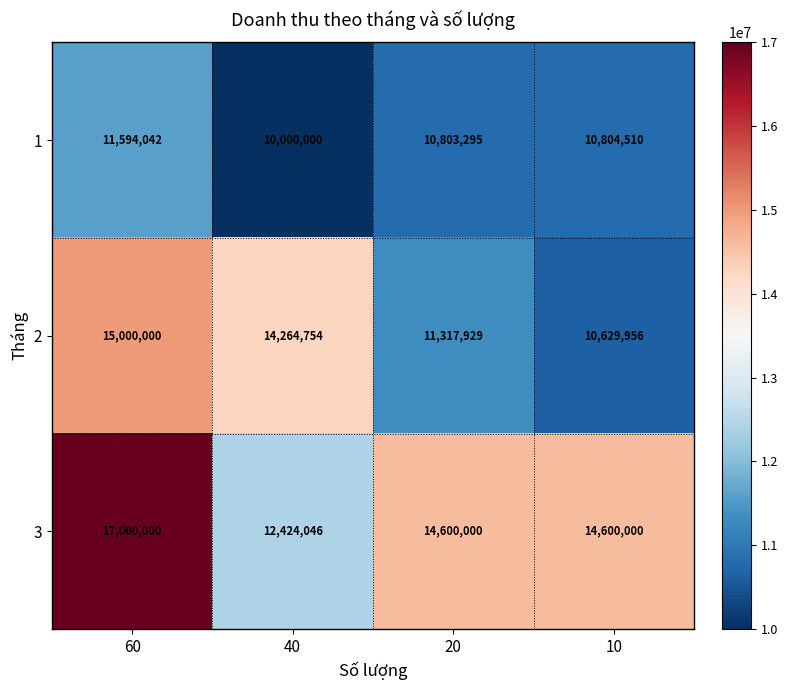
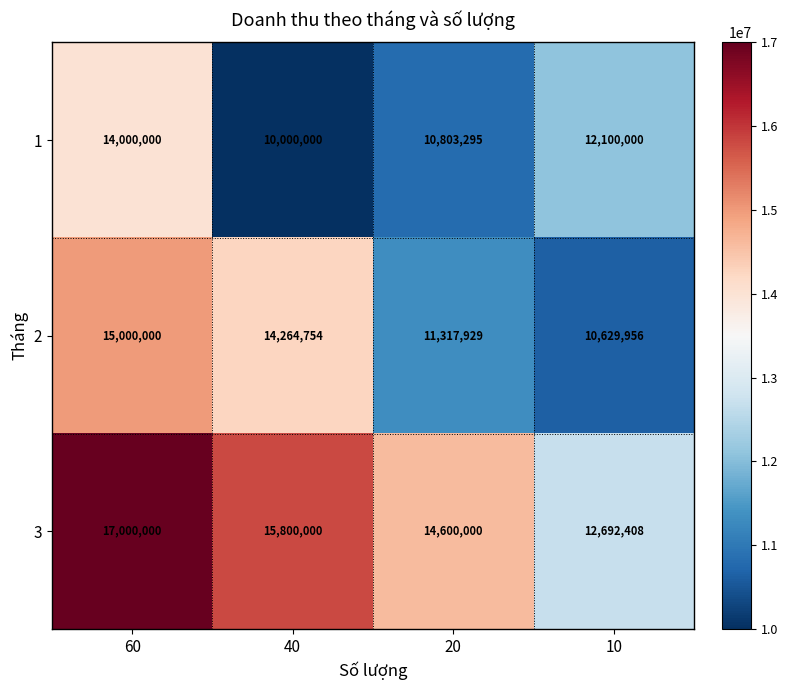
  {
    "1": {
-     "60": "11,594,042",
+     "60": "14,000,000",
      "40": "10,000,000",
      "20": "10,803,295",
-     "10": "10,804,510"
+     "10": "12,100,000"
    },
    "2": {
      "60": "15,000,000",
      "40": "14,264,754",
      "20": "11,317,929",
      "10": "10,629,956"
    },
    "3": {
      "60": "17,000,000",
-     "40": "12,424,046",
+     "40": "15,800,000",
      "20": "14,600,000",
-     "10": "14,600,000"
+     "10": "12,692,408"
    }
  }
